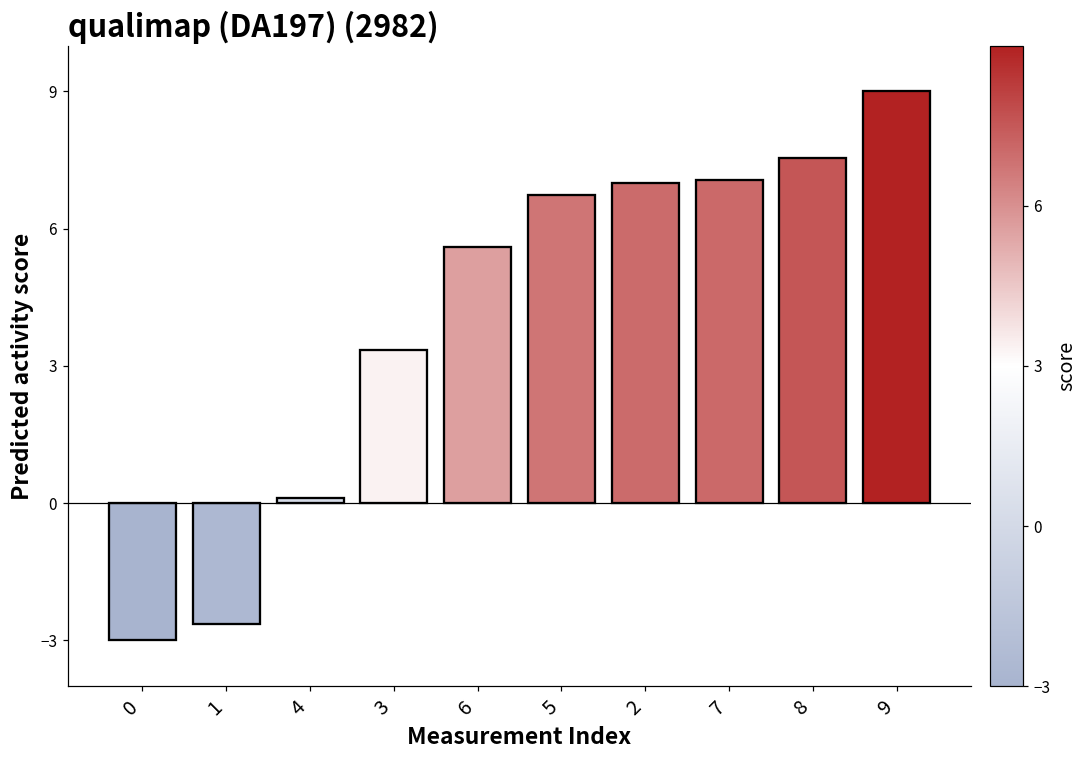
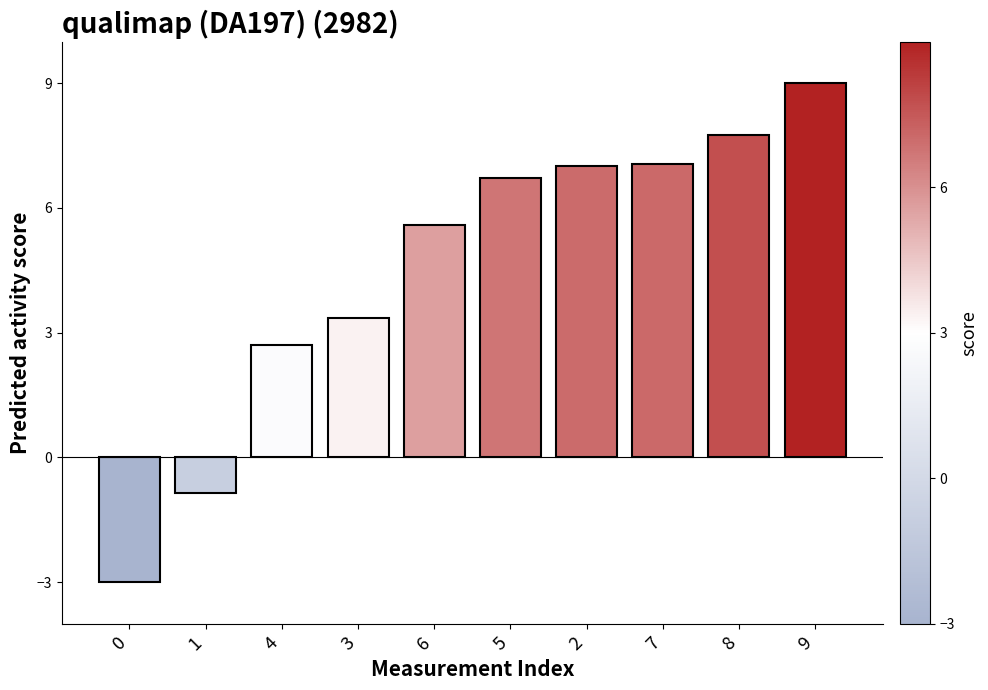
  {
    "0": -3.0,
-   "1": -2.6,
-   "4": 0.1,
+   "1": -0.8,
+   "4": 2.7,
    "3": 3.3,
    "6": 5.6,
    "5": 6.7,
    "2": 7.0,
    "7": 7.1,
-   "8": 7.5,
+   "8": 7.8,
    "9": 9.0
  }
